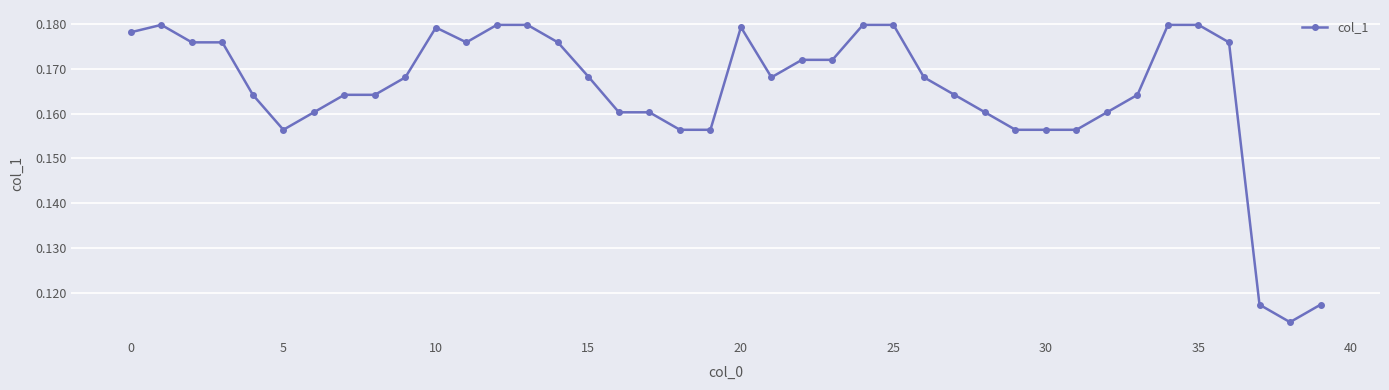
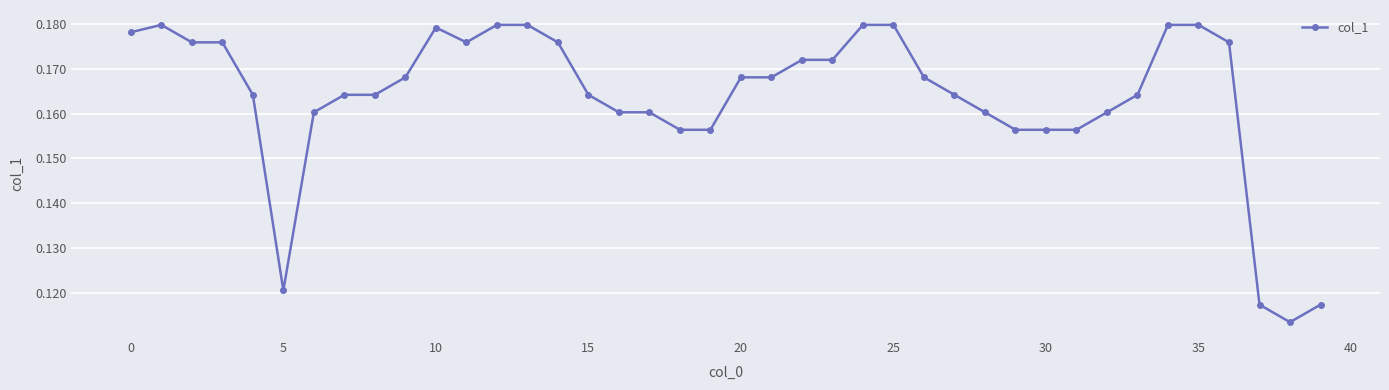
  {
    "0": 0.178,
-   "5": 0.156,
+   "5": 0.120,
    "10": 0.179,
-   "15": 0.168,
-   "20": 0.179,
+   "15": 0.164,
+   "20": 0.168,
    "25": 0.180,
    "30": 0.156,
    "35": 0.180
  }
